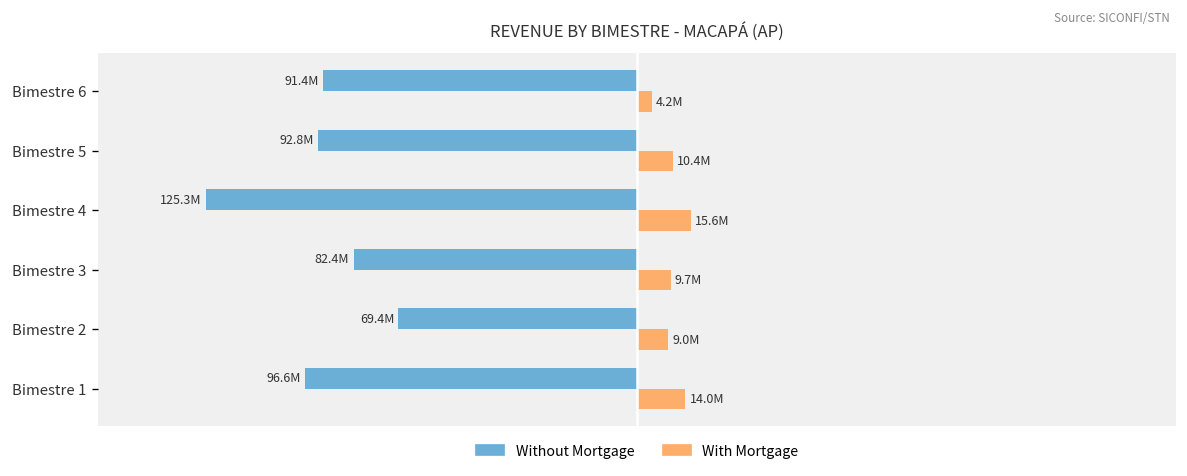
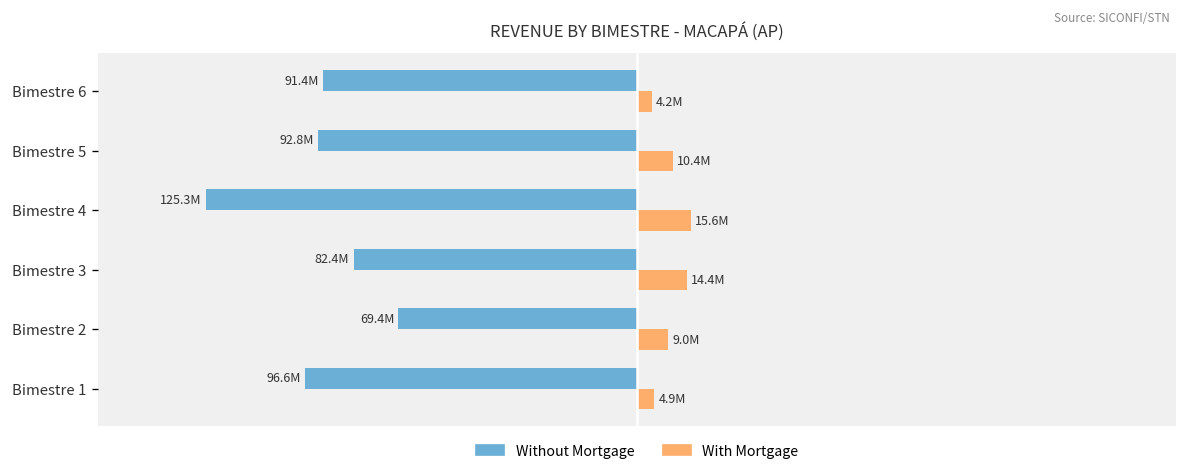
  {
    "With Mortgage": {
      "Bimestre 6": "4.2M",
      "Bimestre 5": "10.4M",
      "Bimestre 4": "15.6M",
-     "Bimestre 3": "9.7M",
+     "Bimestre 3": "14.4M",
      "Bimestre 2": "9.0M",
-     "Bimestre 1": "14.0M"
+     "Bimestre 1": "4.9M"
    }
  }
